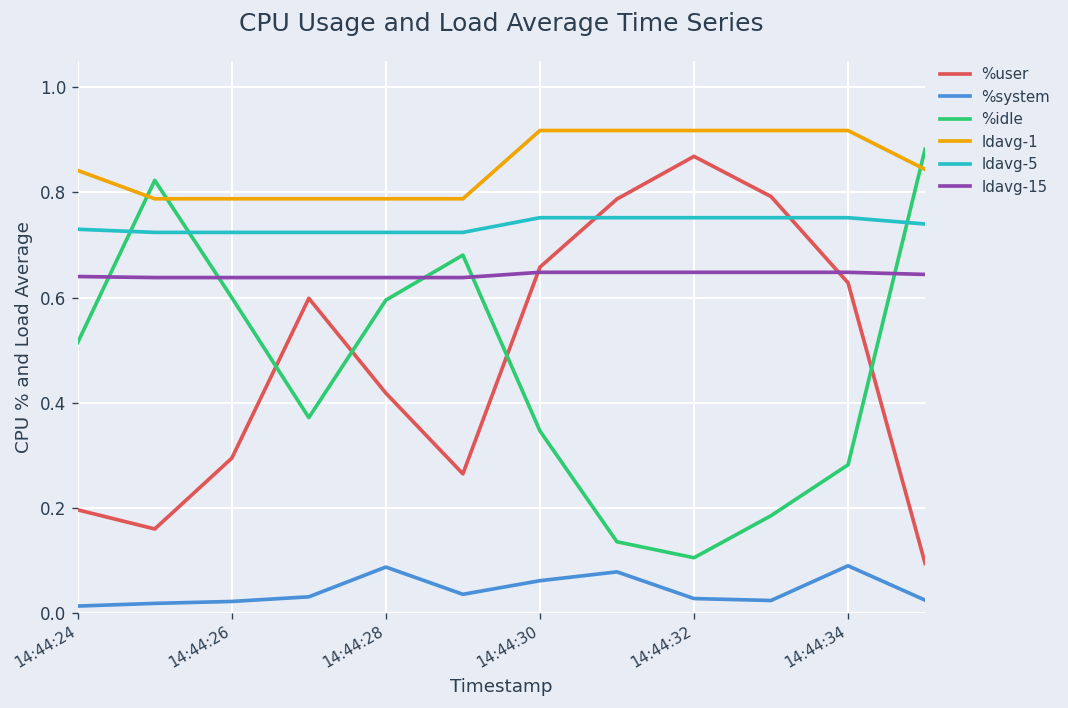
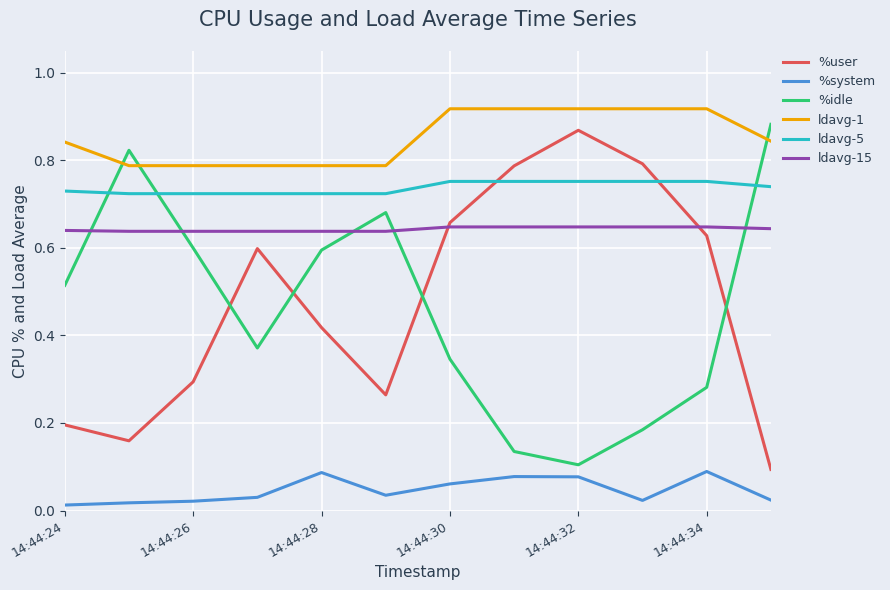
  {
    "%user": {
      "14:44:24": 0.20,
      "14:44:26": 0.29,
      "14:44:28": 0.42,
      "14:44:30": 0.66,
      "14:44:32": 0.87,
      "14:44:34": 0.63
    },
    "%system": {
      "14:44:24": 0.01,
      "14:44:26": 0.02,
      "14:44:28": 0.09,
      "14:44:30": 0.06,
-     "14:44:32": 0.03,
+     "14:44:32": 0.08,
      "14:44:34": 0.09
    },
    "%idle": {
      "14:44:24": 0.51,
      "14:44:26": 0.60,
      "14:44:28": 0.60,
      "14:44:30": 0.35,
      "14:44:32": 0.10,
      "14:44:34": 0.28
    },
    "ldavg-1": {
      "14:44:24": 0.84,
      "14:44:26": 0.79,
      "14:44:28": 0.79,
      "14:44:30": 0.92,
      "14:44:32": 0.92,
      "14:44:34": 0.92
    },
    "ldavg-5": {
      "14:44:24": 0.73,
      "14:44:26": 0.72,
      "14:44:28": 0.72,
      "14:44:30": 0.75,
      "14:44:32": 0.75,
      "14:44:34": 0.75
    },
    "ldavg-15": {
      "14:44:24": 0.64,
      "14:44:26": 0.64,
      "14:44:28": 0.64,
      "14:44:30": 0.65,
      "14:44:32": 0.65,
      "14:44:34": 0.65
    }
  }
